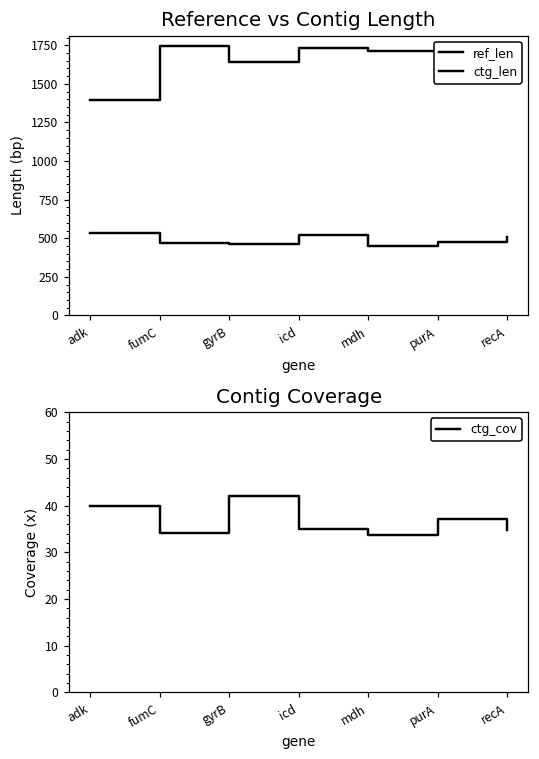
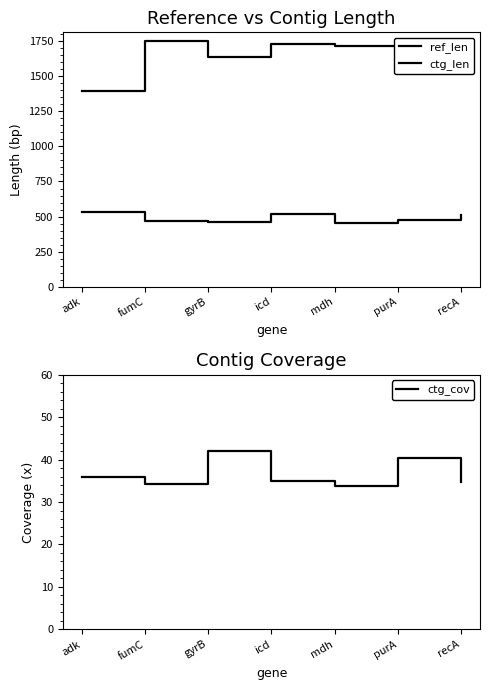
  {
    "Contig Coverage": {
-     "adk": 40,
+     "adk": 36,
      "fumC": 34,
      "gyrB": 42,
      "icd": 35,
      "mdh": 34,
-     "purA": 37,
+     "purA": 40,
      "recA": 35
    }
  }
